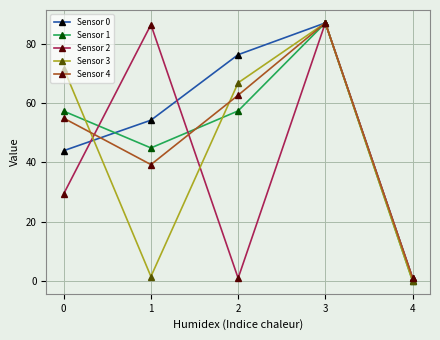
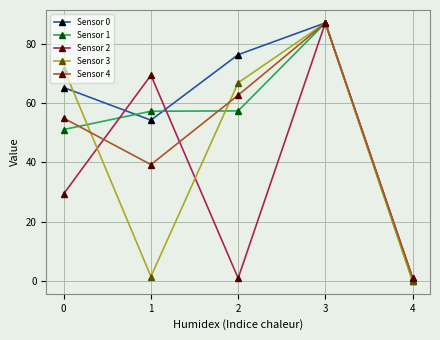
  {
    "Sensor 0": {
-     "0": 44,
+     "0": 65,
      "1": 54,
      "2": 76
    },
    "Sensor 1": {
-     "0": 57,
-     "1": 45,
+     "0": 51,
+     "1": 57,
      "2": 57
    },
    "Sensor 2": {
      "0": 29,
-     "1": 87,
+     "1": 69,
      "2": 1
    },
    "Sensor 3": {
      "1": 1,
      "2": 67
    },
    "Sensor 4": {
      "0": 55,
      "1": 39,
      "2": 63
    }
  }
